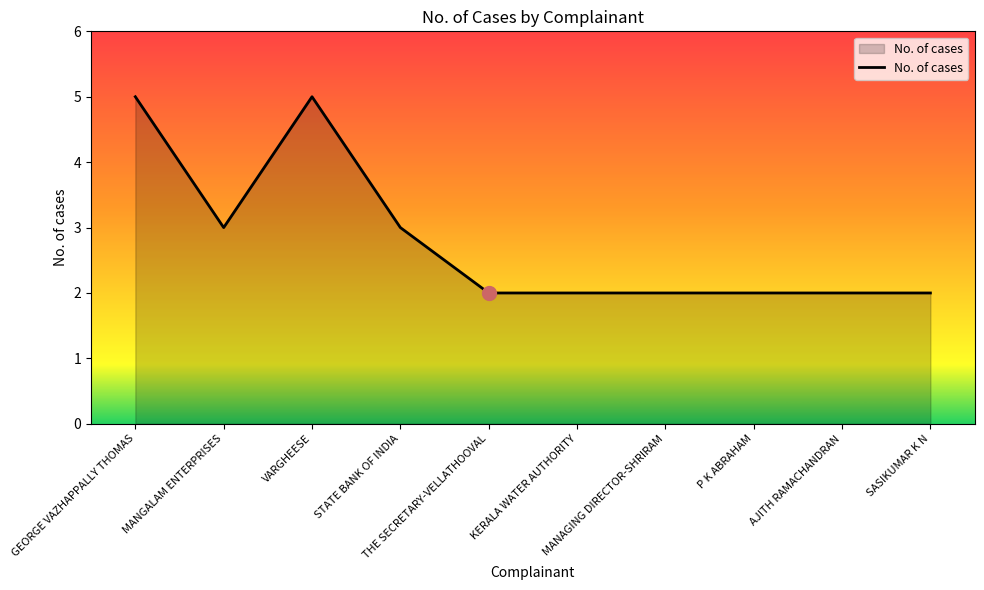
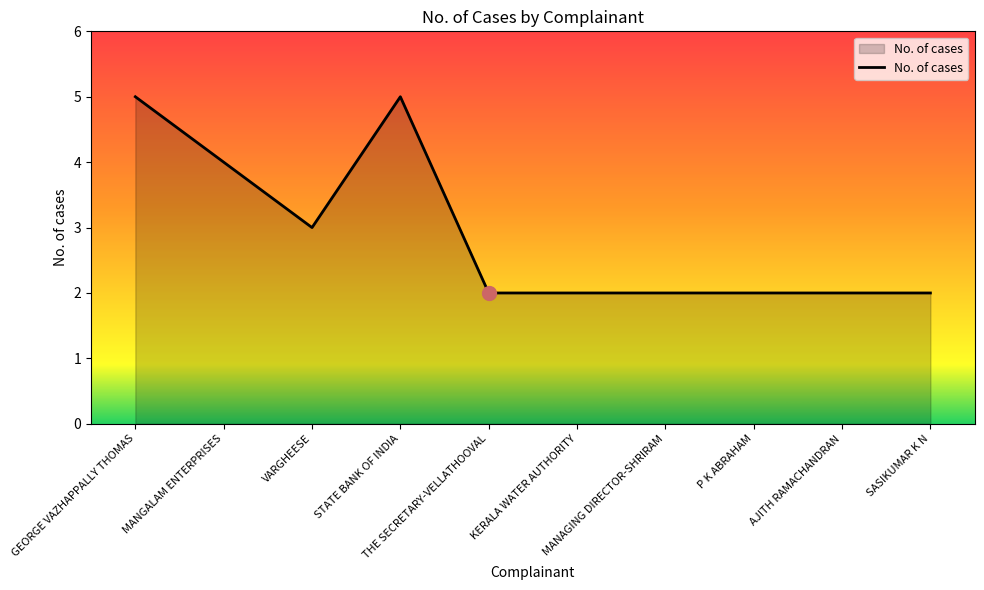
  {
    "No. of cases": {
      "GEORGE VAZHAPPALLY THOMAS": 5,
-     "MANGALAM ENTERPRISES": 3,
-     "VARGHEESE": 5,
-     "STATE BANK OF INDIA": 3,
+     "MANGALAM ENTERPRISES": 4,
+     "VARGHEESE": 3,
+     "STATE BANK OF INDIA": 5,
      "KERALA WATER AUTHORITY": 2,
      "MANAGING DIRECTOR-SHRIRAM": 2,
      "P K ABRAHAM": 2,
      "AJITH RAMACHANDRAN": 2,
      "SASIKUMAR K N": 2
    }
  }
